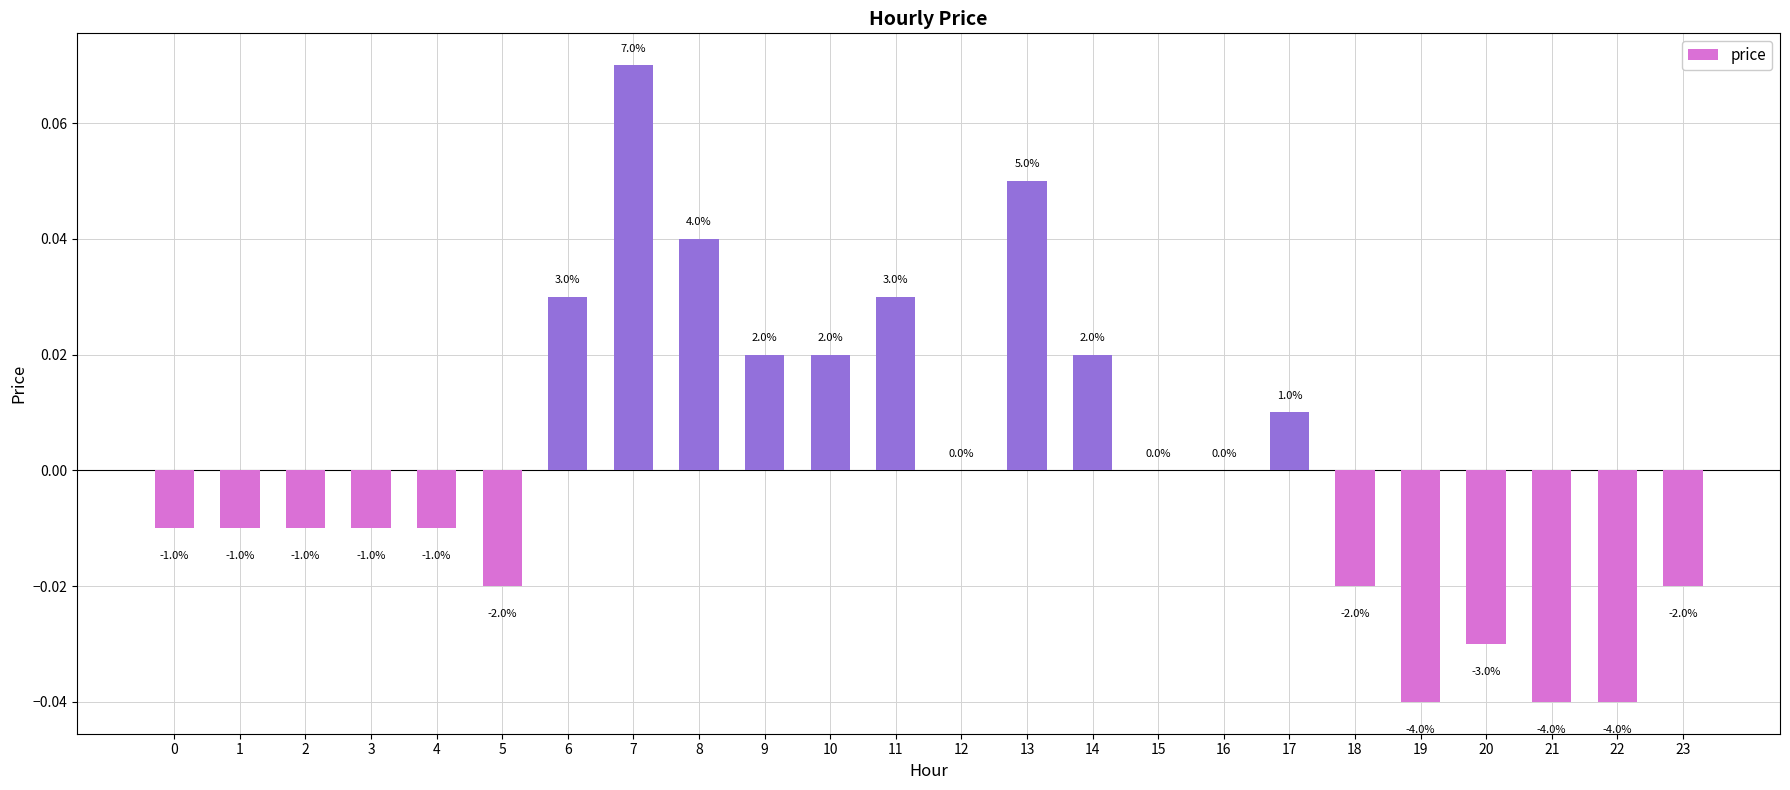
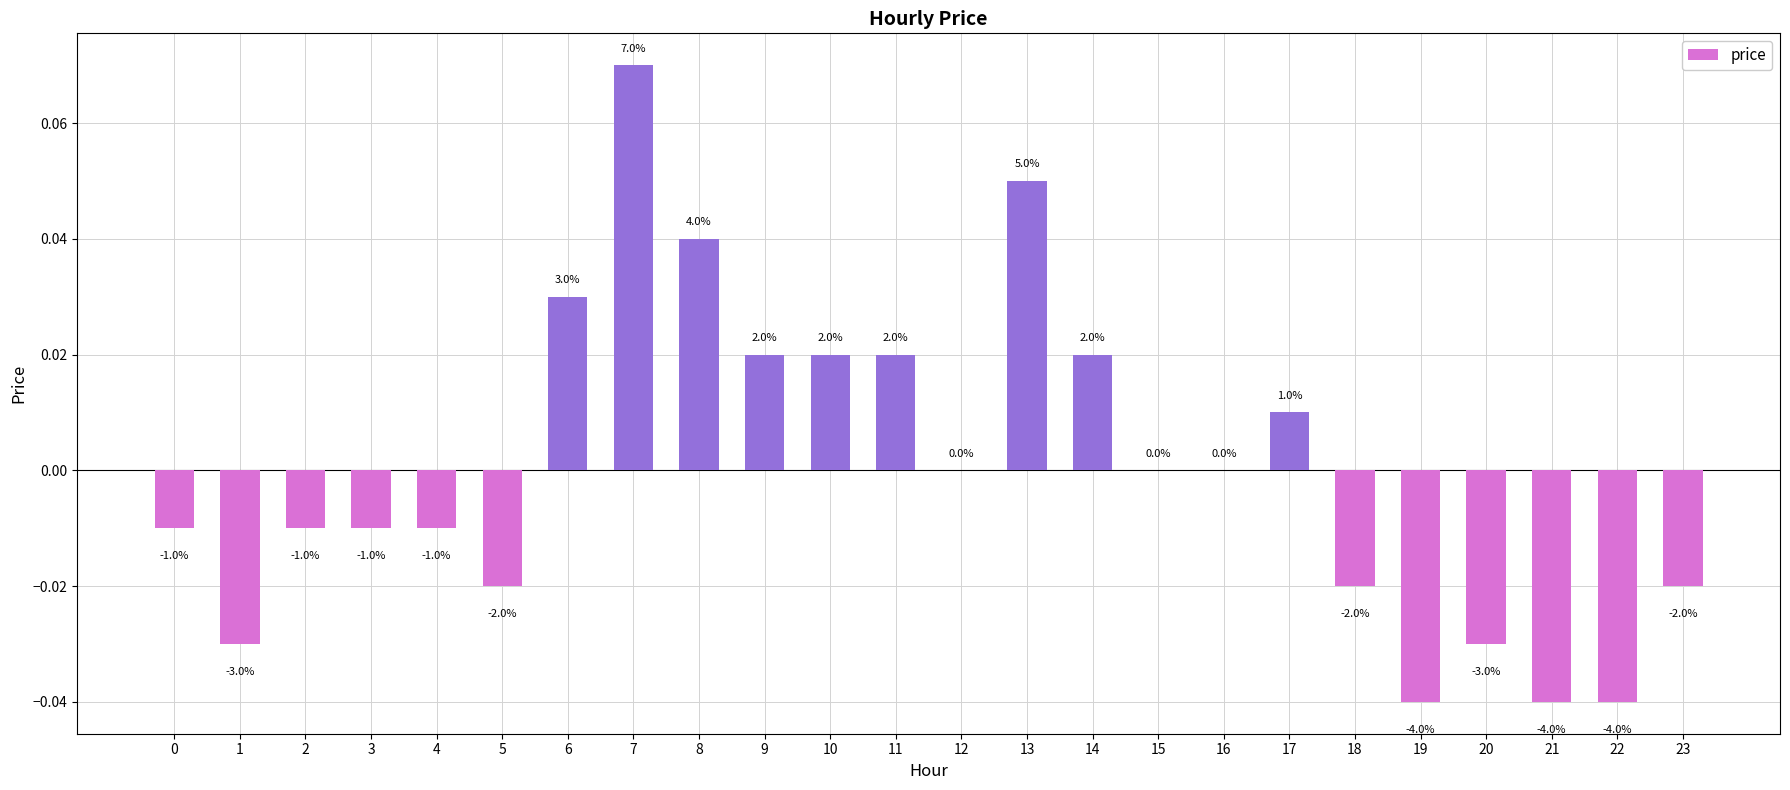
  {
    "0": "-1.0%",
-   "1": "-1.0%",
+   "1": "-3.0%",
    "2": "-1.0%",
    "3": "-1.0%",
    "4": "-1.0%",
    "5": "-2.0%",
    "6": "3.0%",
    "7": "7.0%",
    "8": "4.0%",
    "9": "2.0%",
    "10": "2.0%",
-   "11": "3.0%",
+   "11": "2.0%",
    "12": "0.0%",
    "13": "5.0%",
    "14": "2.0%",
    "15": "0.0%",
    "16": "0.0%",
    "17": "1.0%",
    "18": "-2.0%",
    "19": "-4.0%",
    "20": "-3.0%",
    "21": "-4.0%",
    "22": "-4.0%",
    "23": "-2.0%"
  }
